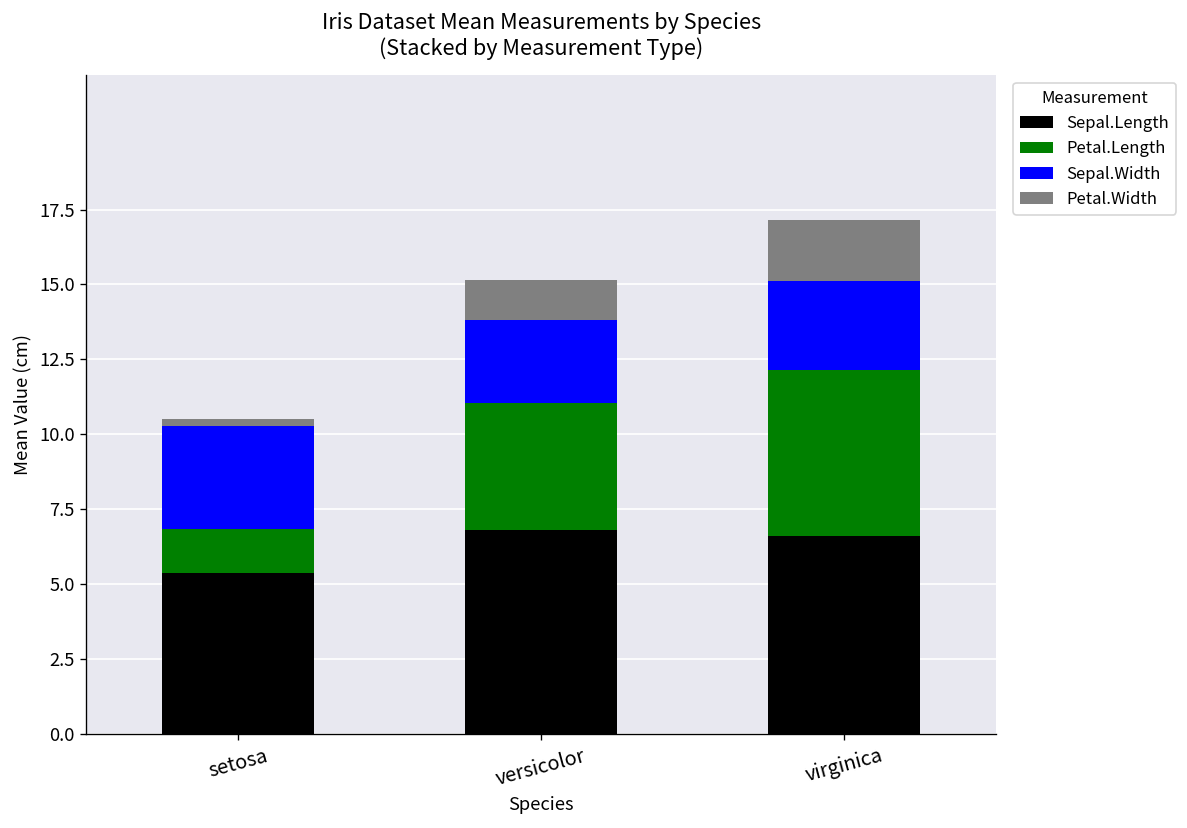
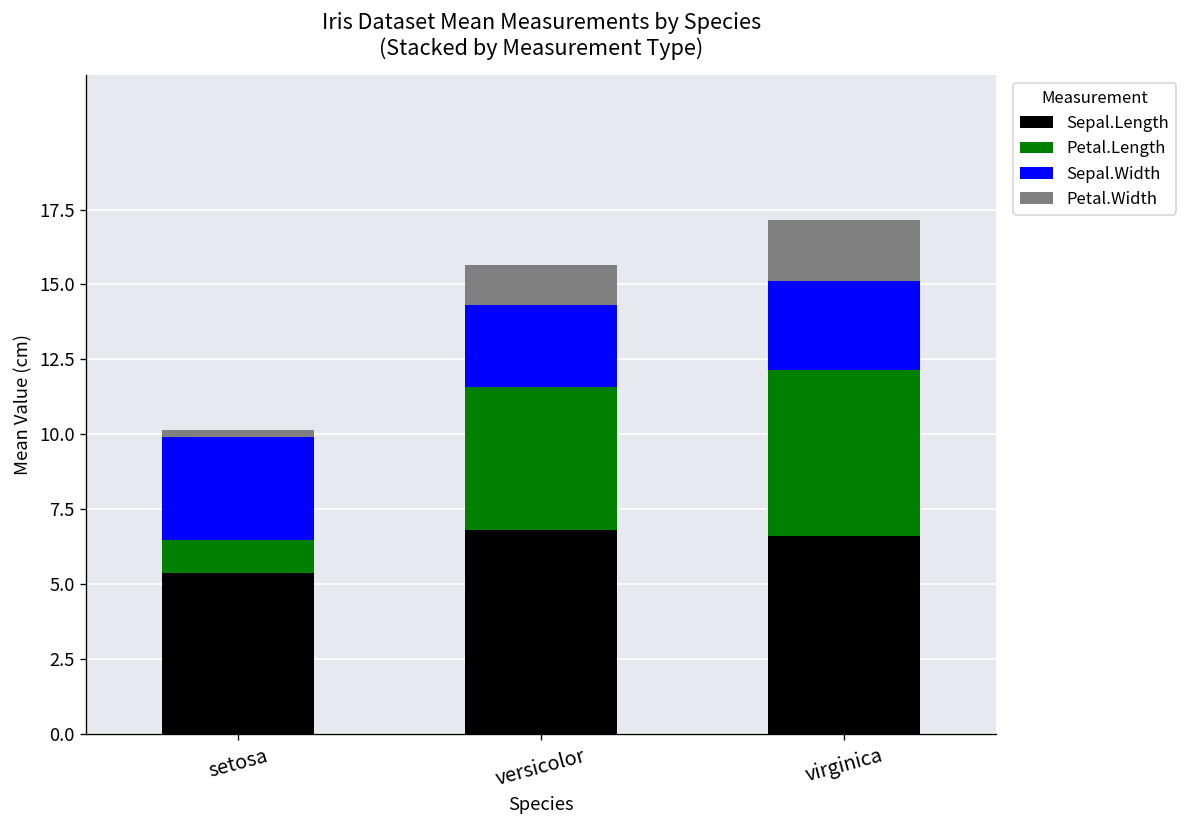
  {
    "Sepal.Length": {
      "setosa": 5.4,
      "versicolor": 6.8,
      "virginica": 6.6
    },
    "Petal.Length": {
-     "setosa": 1.5,
-     "versicolor": 4.3,
+     "setosa": 1.1,
+     "versicolor": 4.8,
      "virginica": 5.6
    },
    "Sepal.Width": {
      "setosa": 3.4,
      "versicolor": 2.8,
      "virginica": 3.0
    },
    "Petal.Width": {
      "setosa": 0.2,
      "versicolor": 1.3,
      "virginica": 2.0
    }
  }
